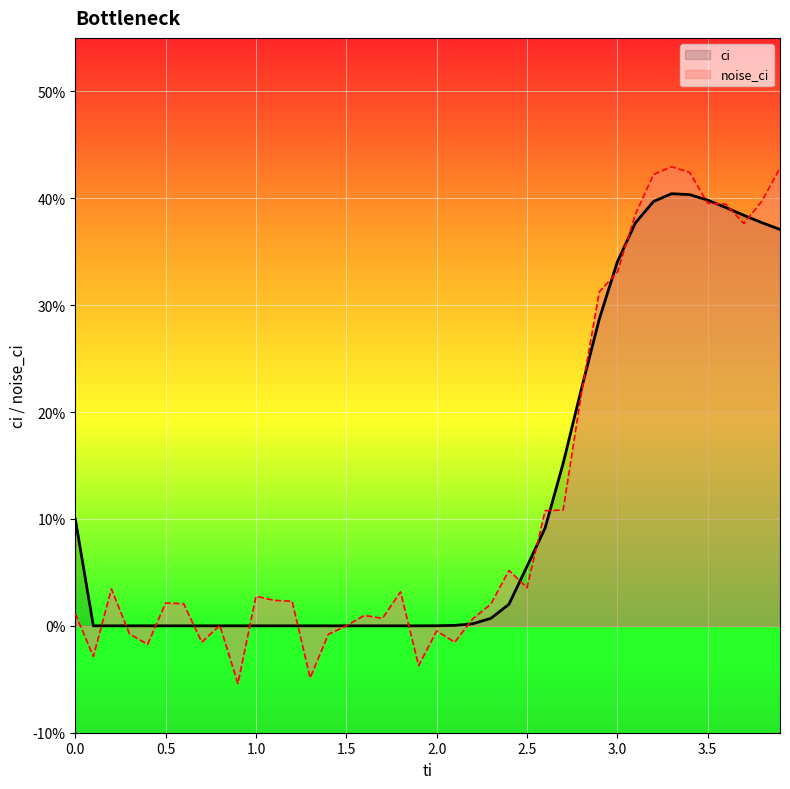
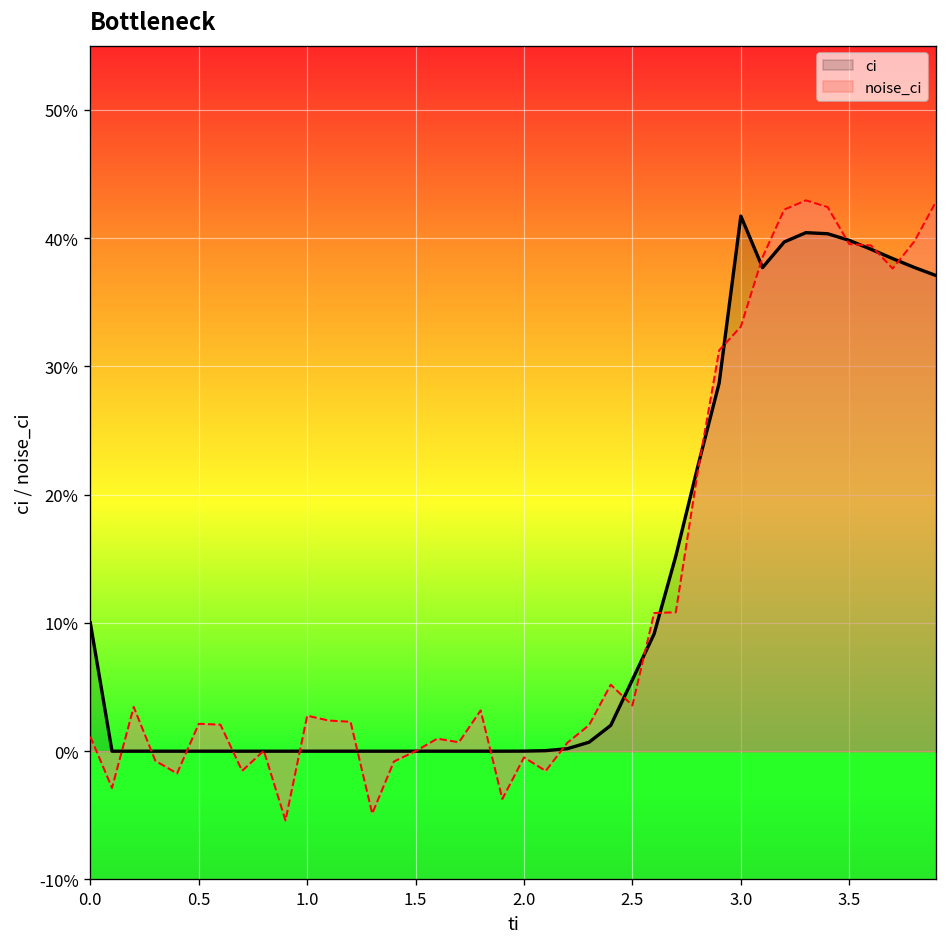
  {
    "ci": {
      "0.0": "10.0%",
      "0.5": "0.0%",
      "1.0": "0.0%",
      "2.5": "5.6%",
-     "3.0": "34.1%",
+     "3.0": "41.7%",
      "3.5": "39.8%"
    }
  }
